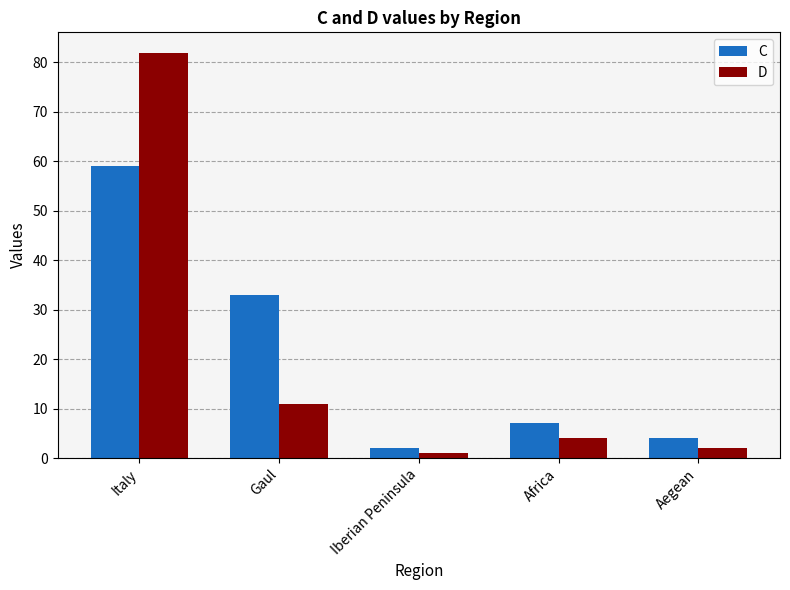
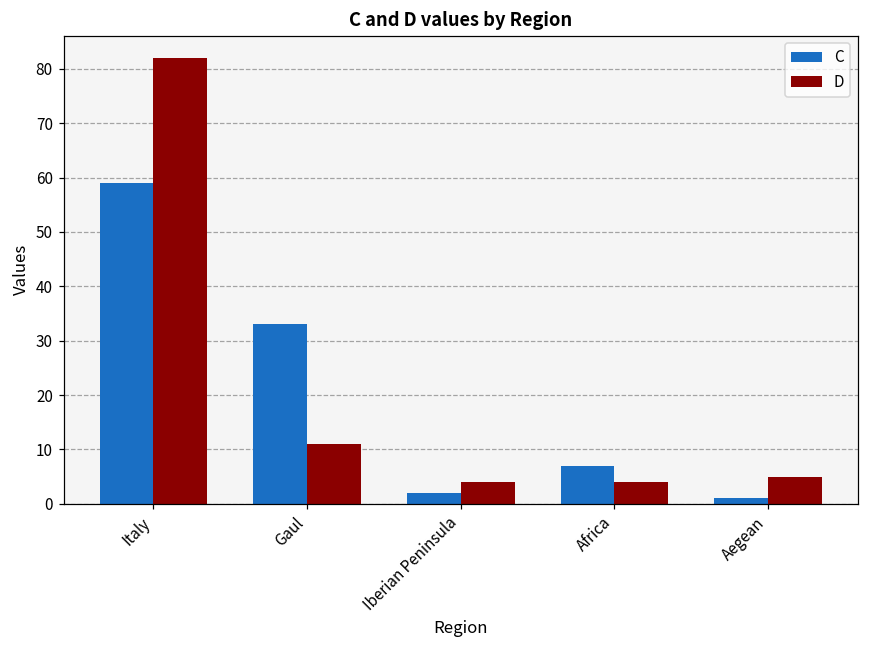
  {
    "C": {
      "Italy": 59,
      "Gaul": 33,
      "Iberian Peninsula": 2,
      "Africa": 7,
-     "Aegean": 4
+     "Aegean": 1
    },
    "D": {
      "Italy": 82,
      "Gaul": 11,
-     "Iberian Peninsula": 1,
+     "Iberian Peninsula": 4,
      "Africa": 4,
-     "Aegean": 2
+     "Aegean": 5
    }
  }
